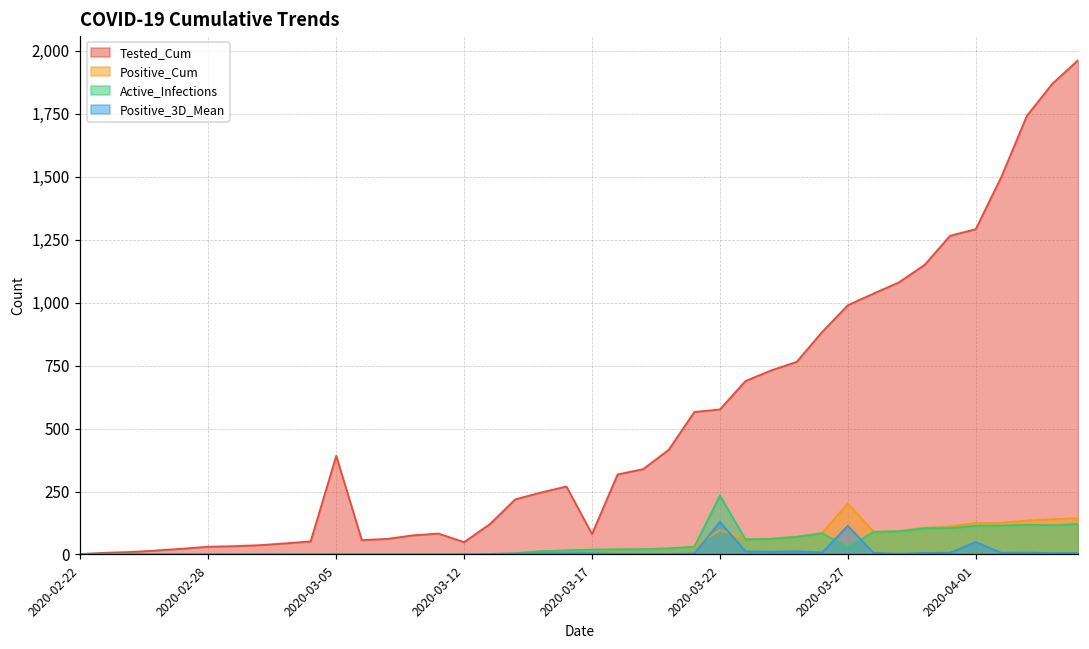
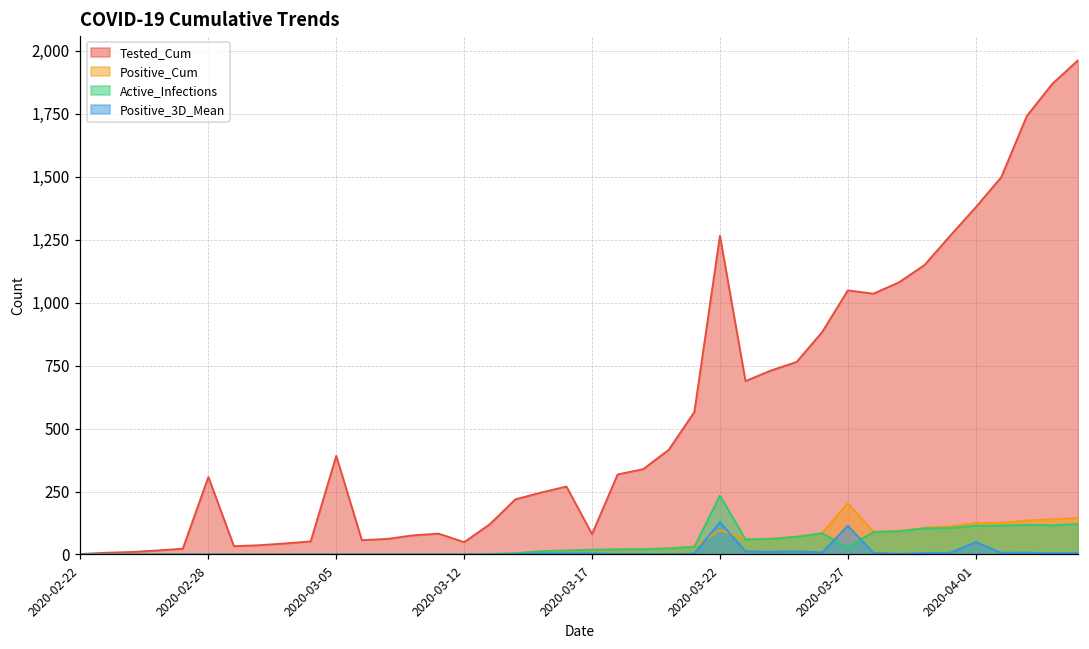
  {
    "Tested_Cum": {
-     "2020-02-28": "30",
+     "2020-02-28": "310",
      "2020-03-05": "390",
      "2020-03-12": "50",
      "2020-03-17": "80",
-     "2020-03-22": "580",
-     "2020-03-27": "990",
-     "2020-04-01": "1,290"
+     "2020-03-22": "1,270",
+     "2020-03-27": "1,050",
+     "2020-04-01": "1,380"
    },
    "Positive_Cum": {
      "2020-03-22": "100",
      "2020-03-27": "200"
    },
    "Active_Infections": {
      "2020-03-22": "230",
      "2020-03-27": "30"
    },
    "Positive_3D_Mean": {
      "2020-03-17": "0",
      "2020-03-22": "130",
      "2020-03-27": "110",
      "2020-04-01": "50"
    }
  }
